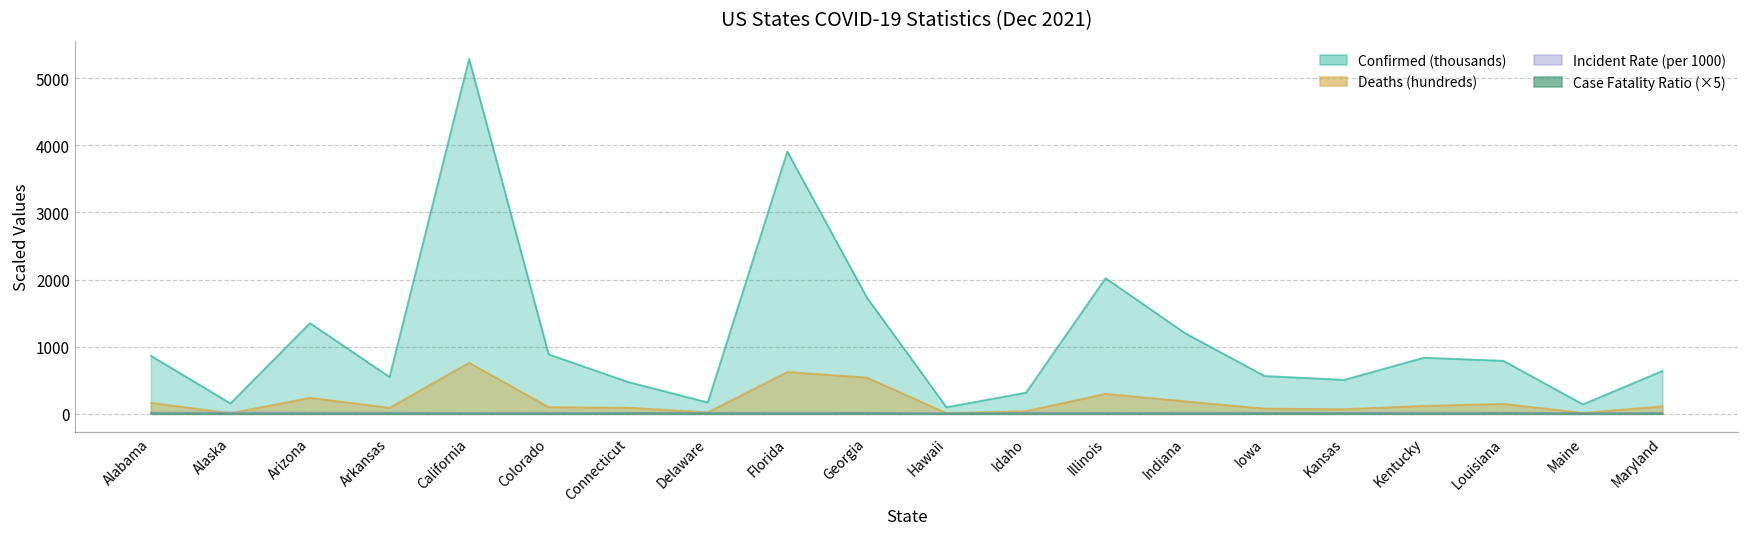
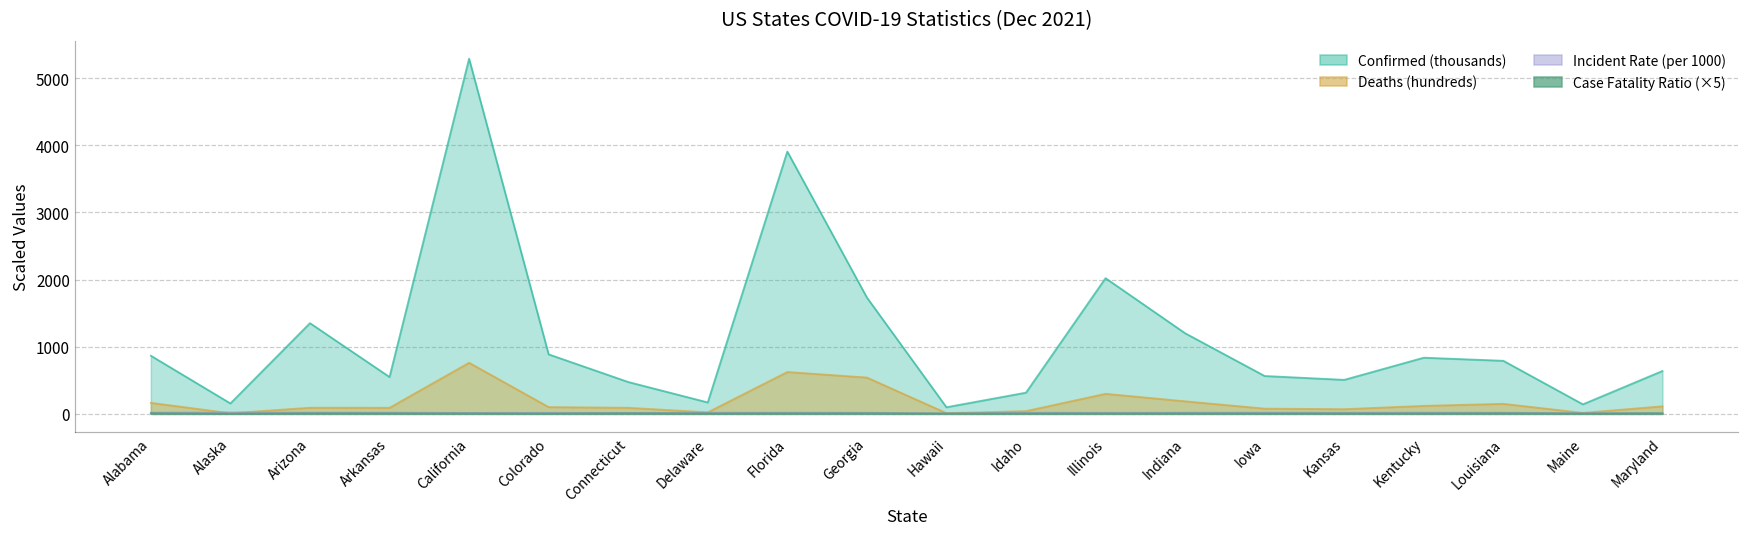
  {
    "Deaths (hundreds)": {
      "Alabama": 200,
-     "Arizona": 200,
+     "Arizona": 100,
      "Arkansas": 100,
      "California": 800,
      "Colorado": 100,
      "Connecticut": 100,
      "Florida": 600,
      "Georgia": 500,
      "Illinois": 300,
      "Indiana": 200,
      "Iowa": 100,
      "Kansas": 100,
      "Kentucky": 100,
      "Louisiana": 100,
      "Maryland": 100
    }
  }
